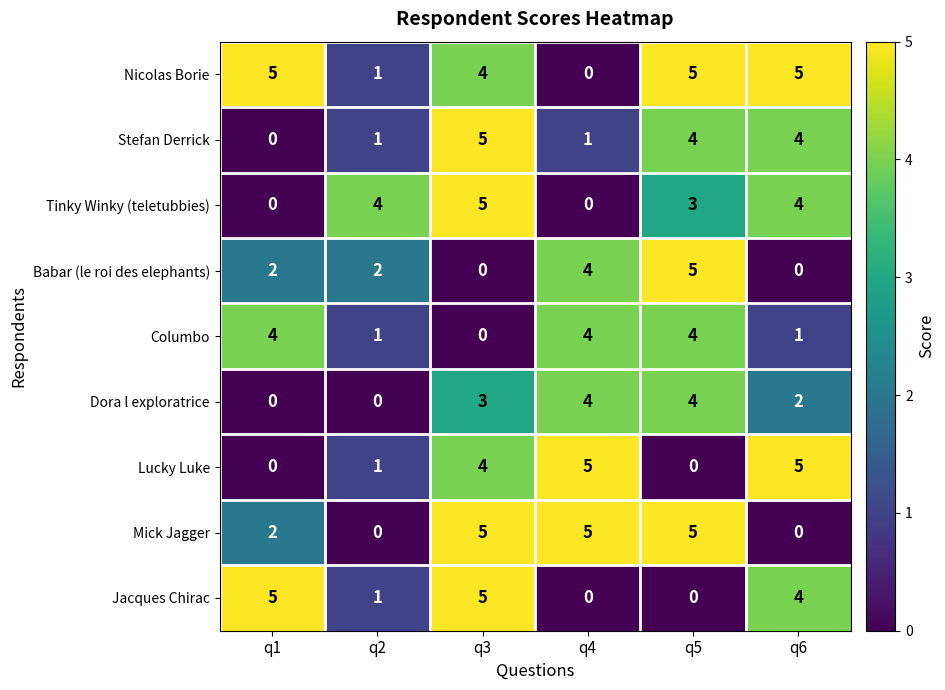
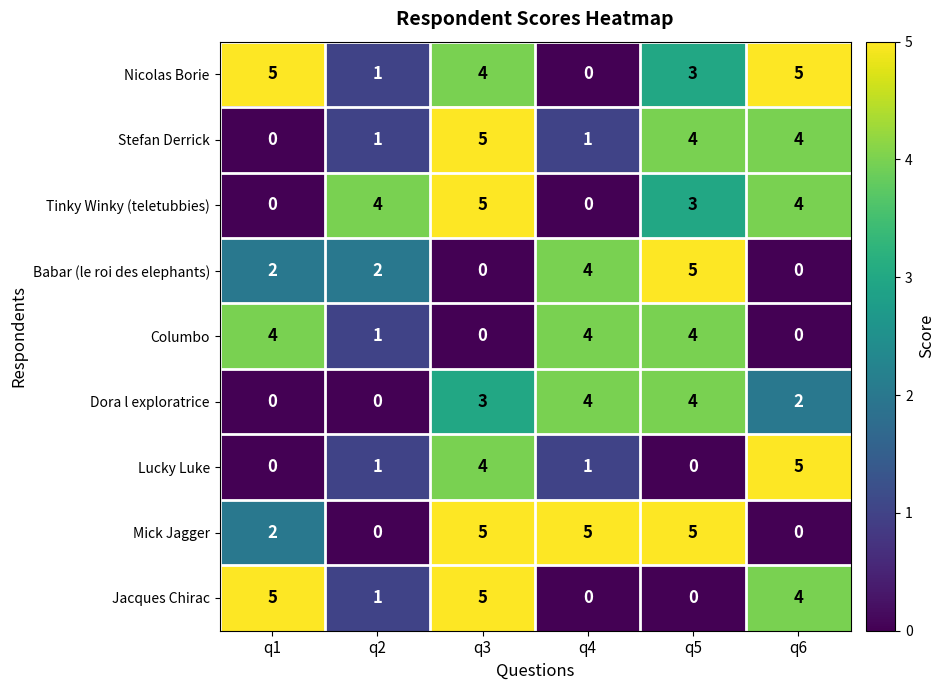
  {
    "Nicolas Borie": {
      "q1": 5,
      "q2": 1,
      "q3": 4,
      "q4": 0,
-     "q5": 5,
+     "q5": 3,
      "q6": 5
    },
    "Stefan Derrick": {
      "q1": 0,
      "q2": 1,
      "q3": 5,
      "q4": 1,
      "q5": 4,
      "q6": 4
    },
    "Tinky Winky (teletubbies)": {
      "q1": 0,
      "q2": 4,
      "q3": 5,
      "q4": 0,
      "q5": 3,
      "q6": 4
    },
    "Babar (le roi des elephants)": {
      "q1": 2,
      "q2": 2,
      "q3": 0,
      "q4": 4,
      "q5": 5,
      "q6": 0
    },
    "Columbo": {
      "q1": 4,
      "q2": 1,
      "q3": 0,
      "q4": 4,
      "q5": 4,
-     "q6": 1
+     "q6": 0
    },
    "Dora l exploratrice": {
      "q1": 0,
      "q2": 0,
      "q3": 3,
      "q4": 4,
      "q5": 4,
      "q6": 2
    },
    "Lucky Luke": {
      "q1": 0,
      "q2": 1,
      "q3": 4,
-     "q4": 5,
+     "q4": 1,
      "q5": 0,
      "q6": 5
    },
    "Mick Jagger": {
      "q1": 2,
      "q2": 0,
      "q3": 5,
      "q4": 5,
      "q5": 5,
      "q6": 0
    },
    "Jacques Chirac": {
      "q1": 5,
      "q2": 1,
      "q3": 5,
      "q4": 0,
      "q5": 0,
      "q6": 4
    }
  }
